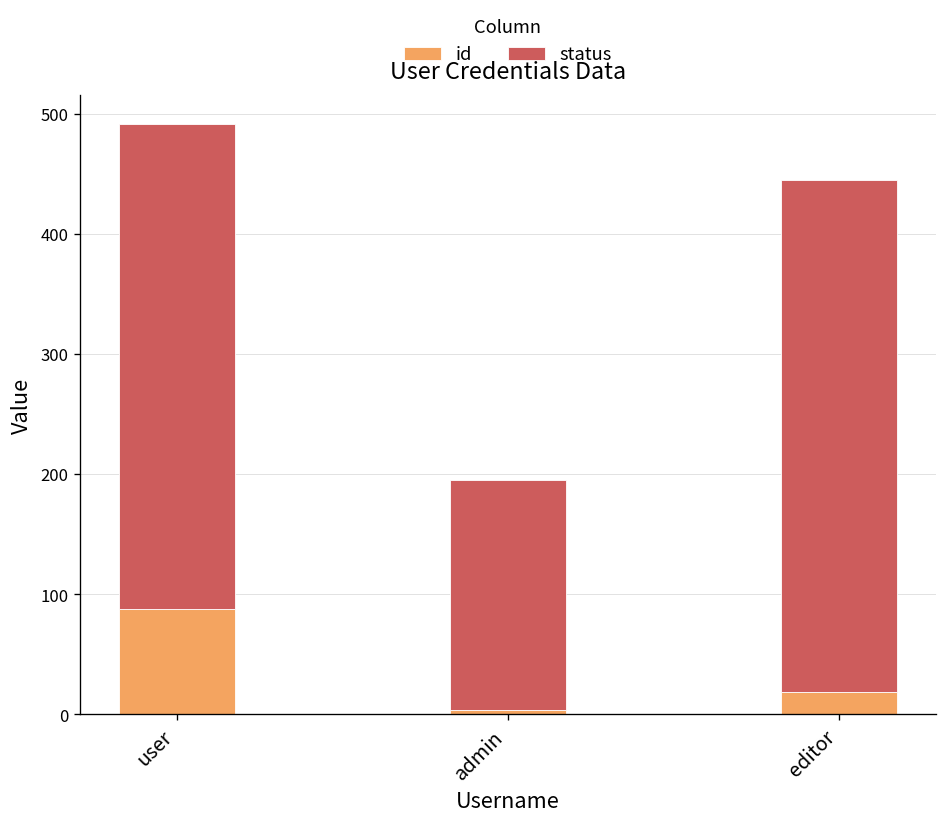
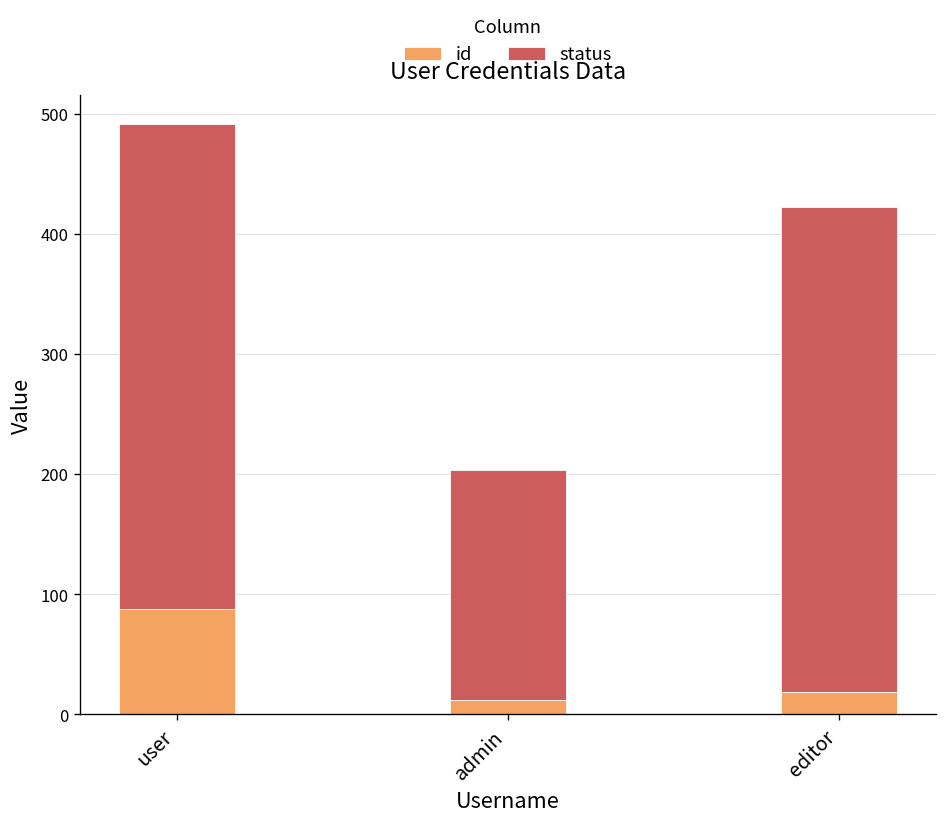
  {
    "id": {
      "user": 88,
-     "admin": 4,
+     "admin": 12,
      "editor": 19
    },
    "status": {
      "user": 403,
      "admin": 191,
-     "editor": 426
+     "editor": 403
    }
  }
